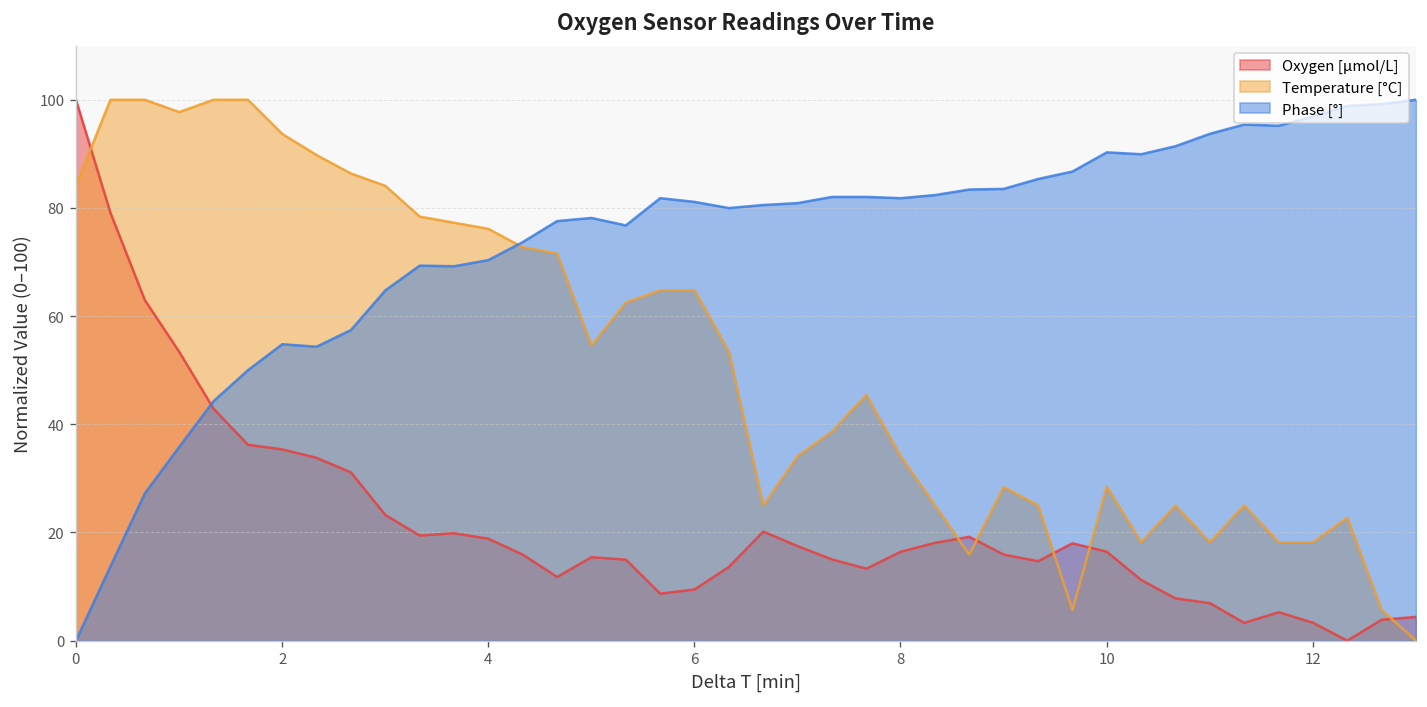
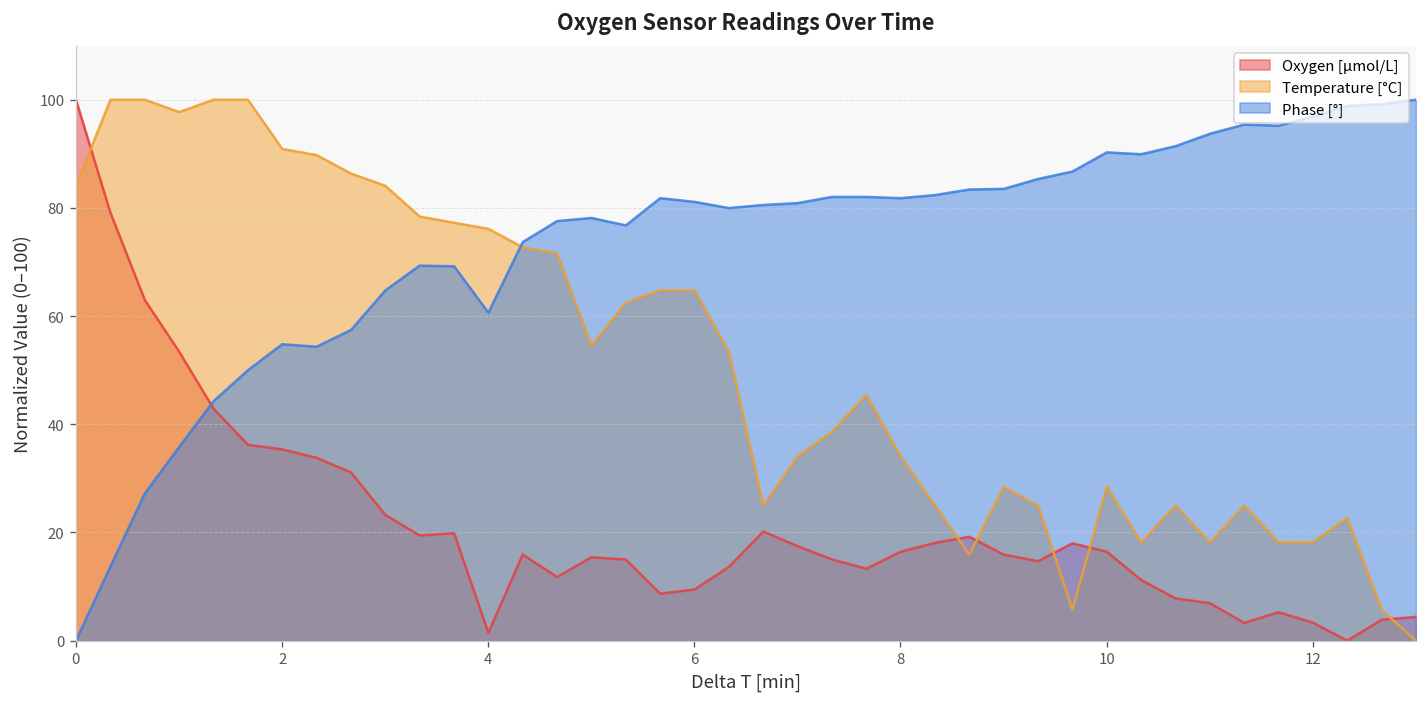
  {
    "Oxygen [μmol/L]": {
      "0": 100,
      "2": 35,
-     "4": 19,
+     "4": 1,
      "6": 9,
      "8": 16,
      "10": 16,
      "12": 3
    },
    "Temperature [°C]": {
      "0": 84,
-     "2": 94,
+     "2": 91,
      "4": 76,
      "6": 65,
      "8": 34,
      "10": 28,
      "12": 18
    },
    "Phase [°]": {
      "0": 0,
      "2": 55,
-     "4": 70,
+     "4": 61,
      "6": 81,
      "8": 82,
      "10": 90
    }
  }
